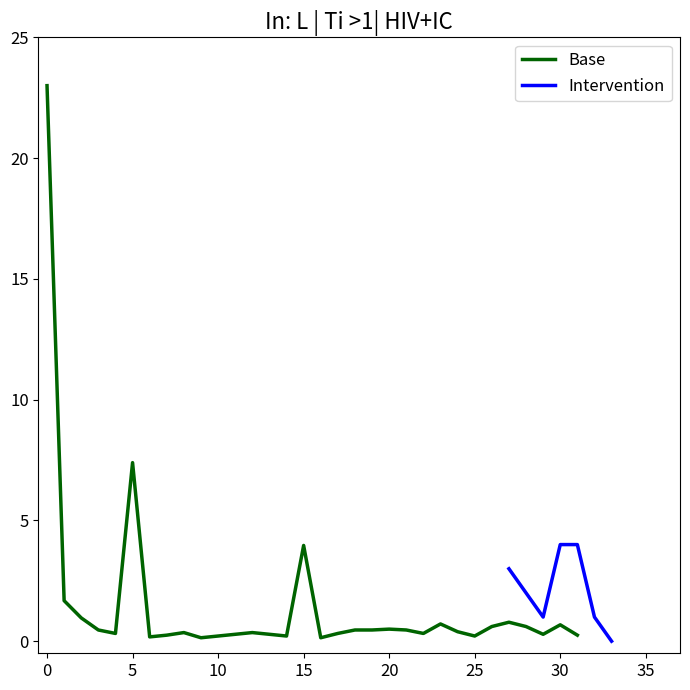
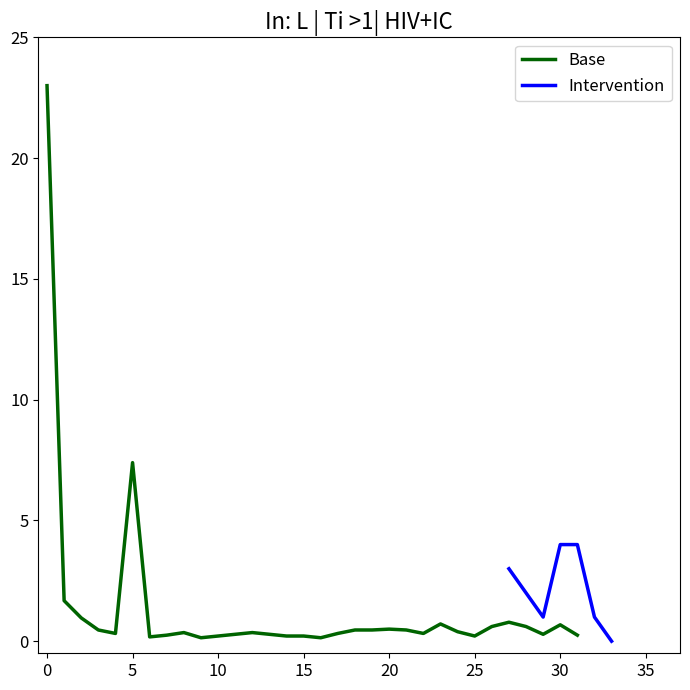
  {
    "Base": {
      "0": 23.0,
      "5": 7.4,
      "10": 0.2,
-     "15": 4.0,
+     "15": 0.2,
      "20": 0.5,
      "25": 0.2,
      "30": 0.7
    },
    "Intervention": {
      "30": 4.0
    }
  }
